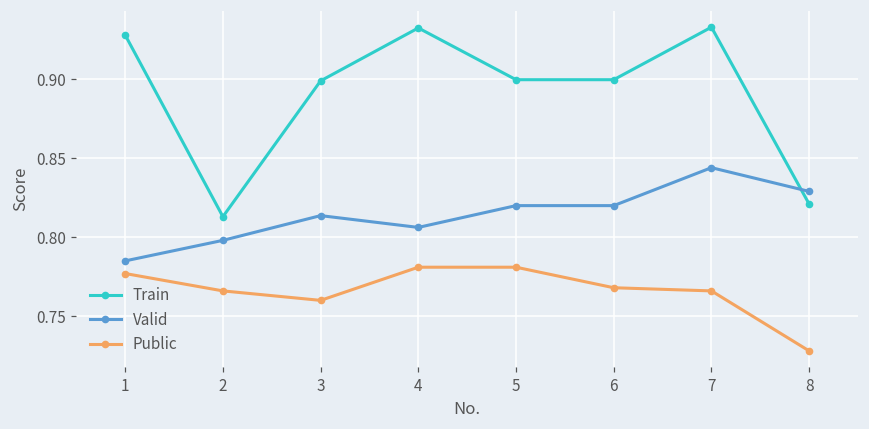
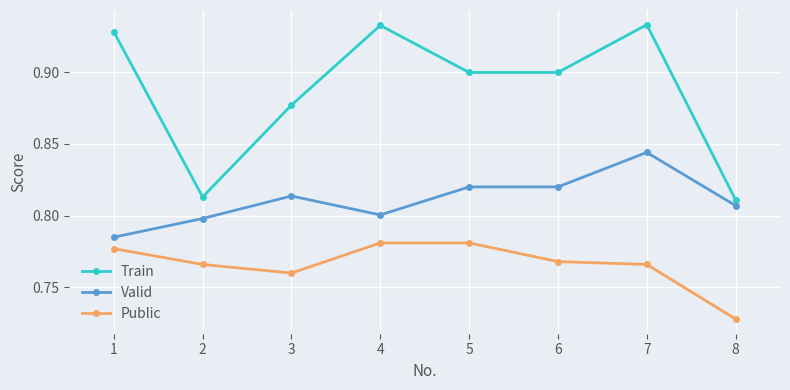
  {
    "Train": {
      "1": 0.928,
      "2": 0.813,
-     "3": 0.899,
+     "3": 0.877,
      "4": 0.933,
      "5": 0.900,
      "6": 0.900,
      "7": 0.933,
-     "8": 0.821
+     "8": 0.811
    },
    "Valid": {
      "1": 0.785,
      "2": 0.798,
      "3": 0.814,
-     "4": 0.806,
+     "4": 0.801,
      "5": 0.820,
      "6": 0.820,
      "7": 0.844,
-     "8": 0.829
+     "8": 0.807
    },
    "Public": {
      "1": 0.777,
      "2": 0.766,
      "3": 0.760,
      "4": 0.781,
      "5": 0.781,
      "6": 0.768,
      "7": 0.766,
      "8": 0.728
    }
  }
